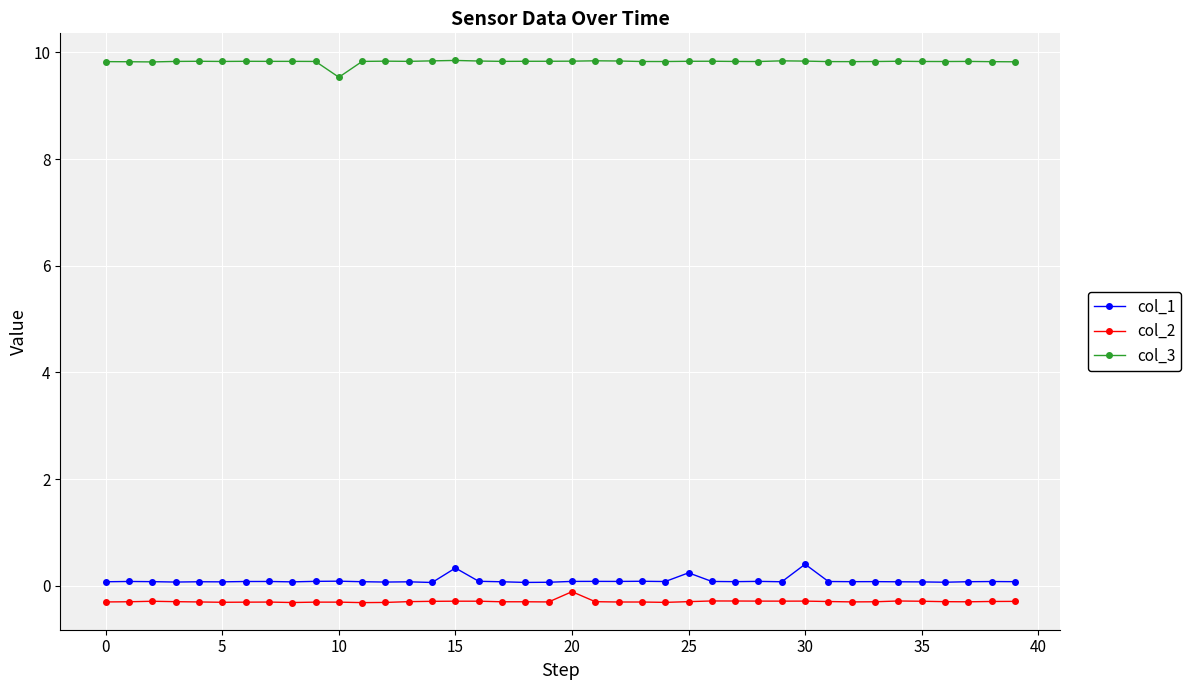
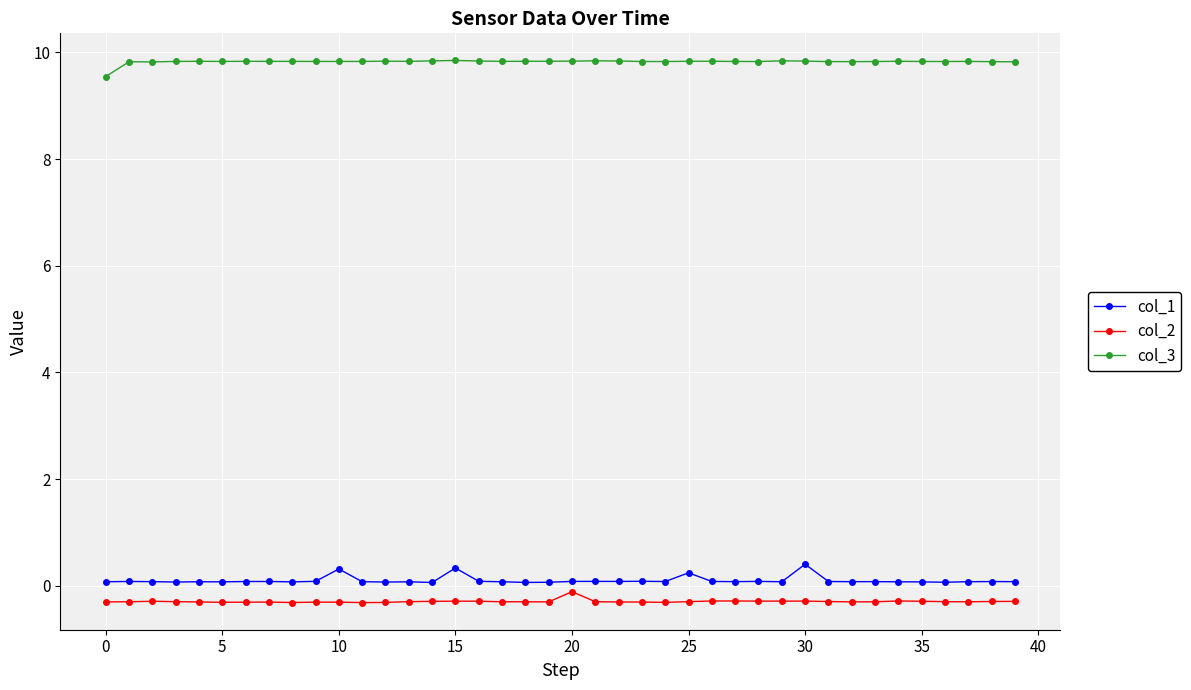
  {
    "col_1": {
      "0": 0.1,
      "5": 0.1,
-     "10": 0.1,
+     "10": 0.3,
      "15": 0.3,
      "20": 0.1,
      "25": 0.2,
      "30": 0.4,
      "35": 0.1
    },
    "col_2": {
      "0": -0.3,
      "5": -0.3,
      "10": -0.3,
      "15": -0.3,
      "20": -0.1,
      "25": -0.3,
      "30": -0.3,
      "35": -0.3
    },
    "col_3": {
-     "0": 9.8,
+     "0": 9.5,
      "5": 9.8,
-     "10": 9.5,
+     "10": 9.8,
      "15": 9.9,
      "20": 9.8,
      "25": 9.8,
      "30": 9.8,
      "35": 9.8
    }
  }
